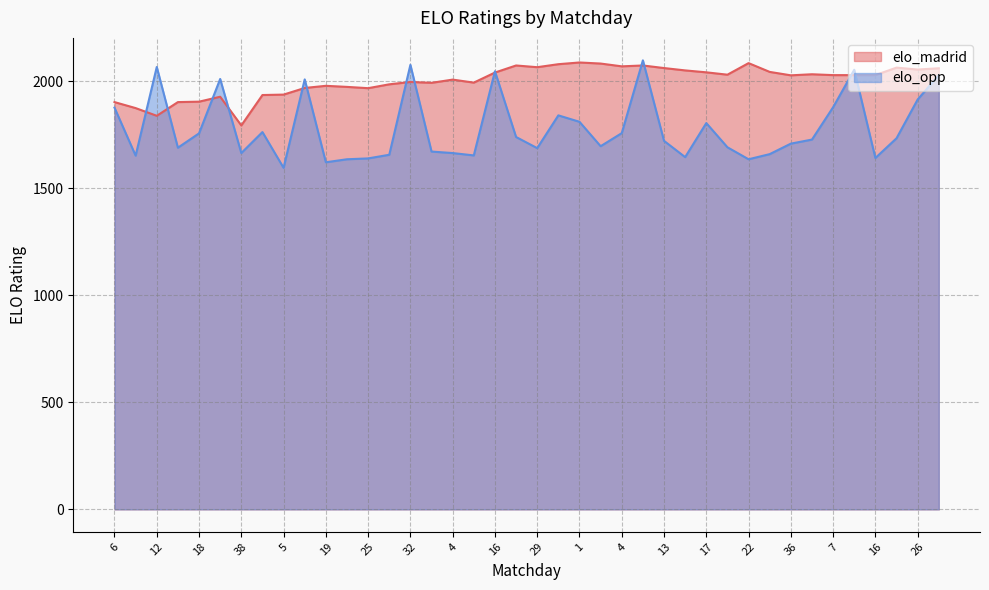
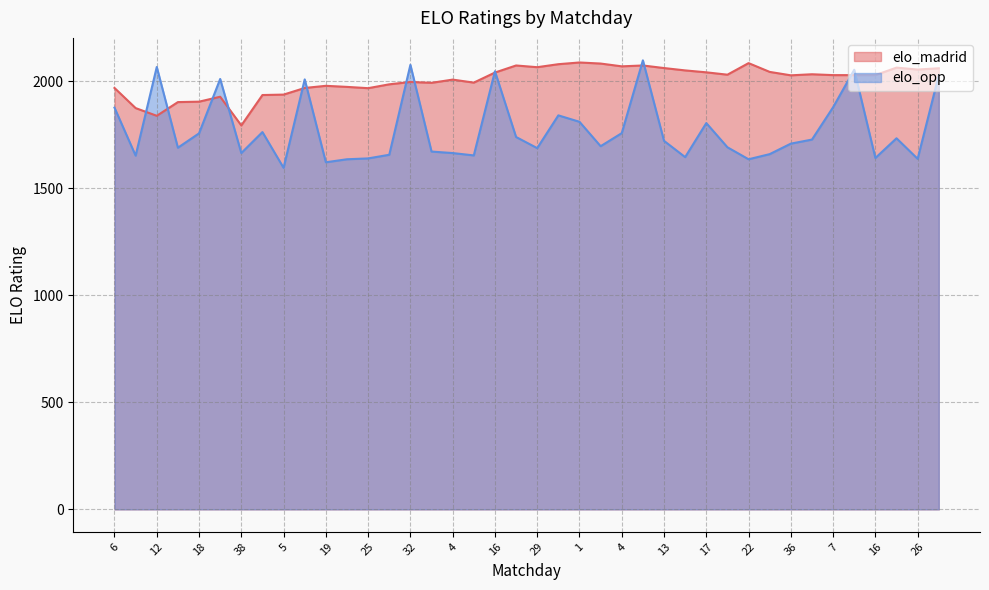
  {
    "elo_madrid": {
-     "6": 1900,
+     "6": 1970,
      "12": 1840,
      "18": 1900,
      "38": 1790,
      "32": 2000,
      "22": 2080,
      "36": 2030
    },
    "elo_opp": {
      "6": 1880,
      "12": 2070,
      "18": 1760,
      "38": 1660,
      "32": 2080,
      "22": 1640,
      "36": 1710,
-     "26": 1910
+     "26": 1640
    }
  }
